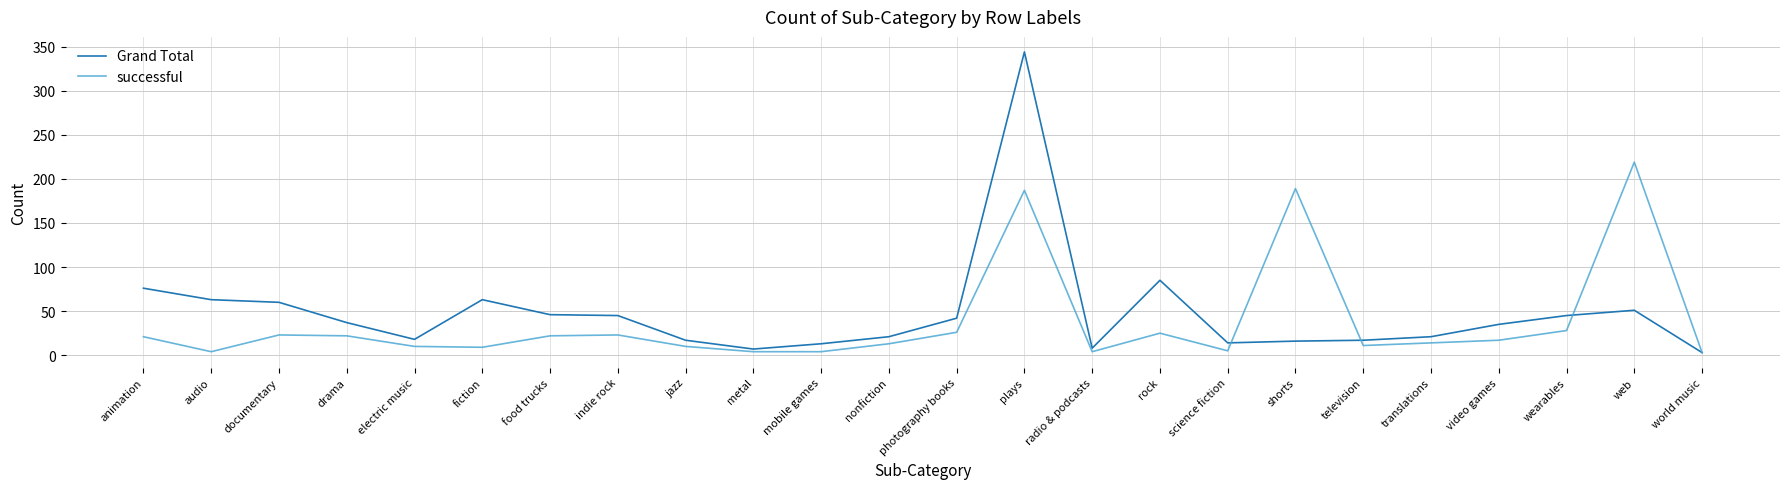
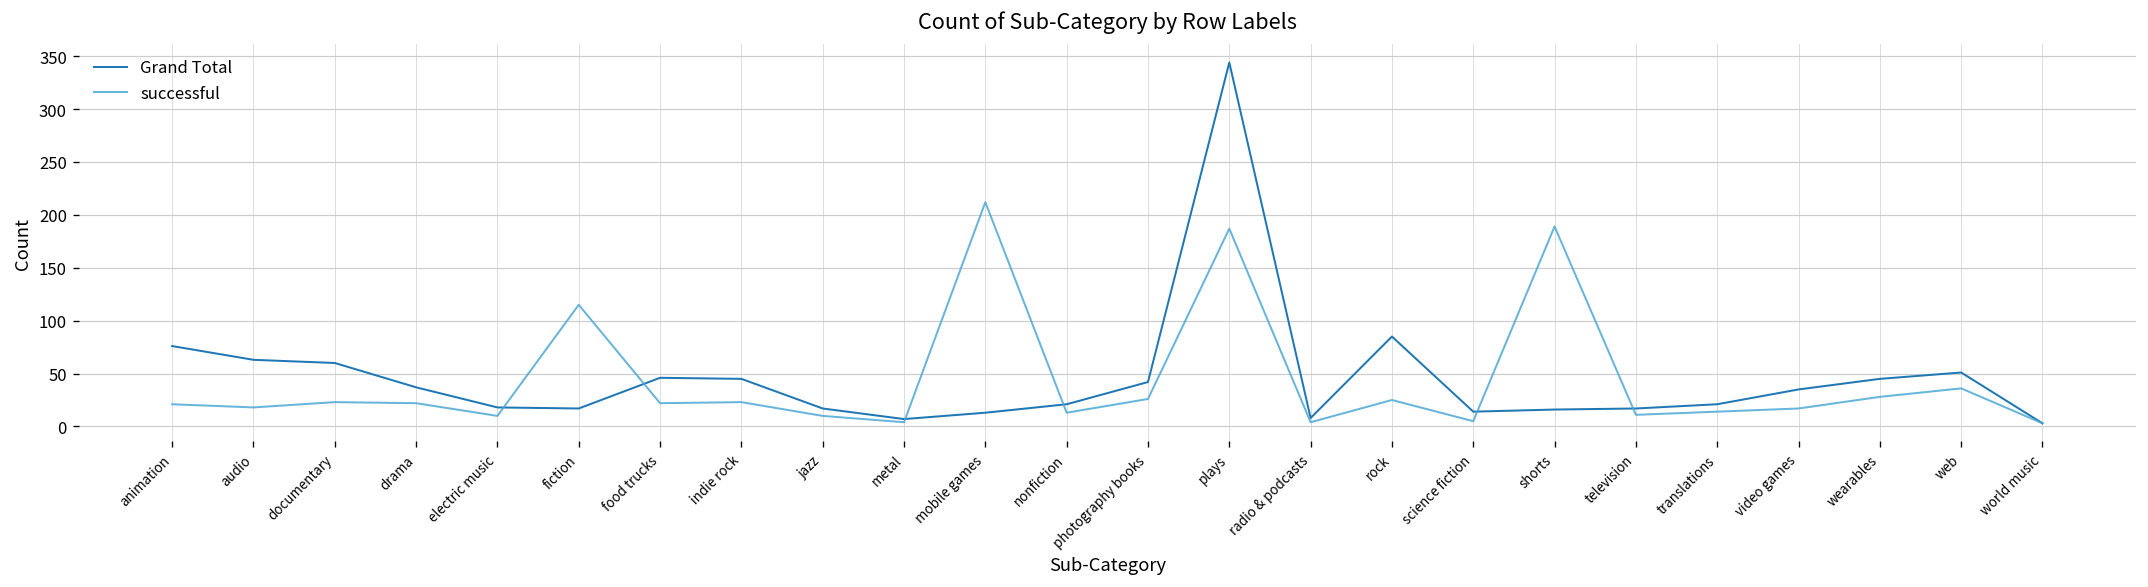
  {
    "Grand Total": {
      "animation": 80,
      "audio": 60,
      "documentary": 60,
      "drama": 40,
      "electric music": 20,
-     "fiction": 60,
+     "fiction": 20,
      "food trucks": 50,
      "indie rock": 50,
      "jazz": 20,
      "metal": 10,
      "mobile games": 10,
      "nonfiction": 20,
      "photography books": 40,
      "plays": 340,
      "radio & podcasts": 10,
      "rock": 90,
      "science fiction": 10,
      "shorts": 20,
      "television": 20,
      "translations": 20,
      "video games": 40,
      "wearables": 50,
      "web": 50
    },
    "successful": {
      "animation": 20,
-     "audio": 0,
+     "audio": 20,
      "documentary": 20,
      "drama": 20,
      "electric music": 10,
-     "fiction": 10,
+     "fiction": 120,
      "food trucks": 20,
      "indie rock": 20,
      "jazz": 10,
      "metal": 0,
-     "mobile games": 0,
+     "mobile games": 210,
      "nonfiction": 10,
      "photography books": 30,
      "plays": 190,
      "radio & podcasts": 0,
      "rock": 30,
      "science fiction": 10,
      "shorts": 190,
      "television": 10,
      "translations": 10,
      "video games": 20,
      "wearables": 30,
-     "web": 220
+     "web": 40
    }
  }
